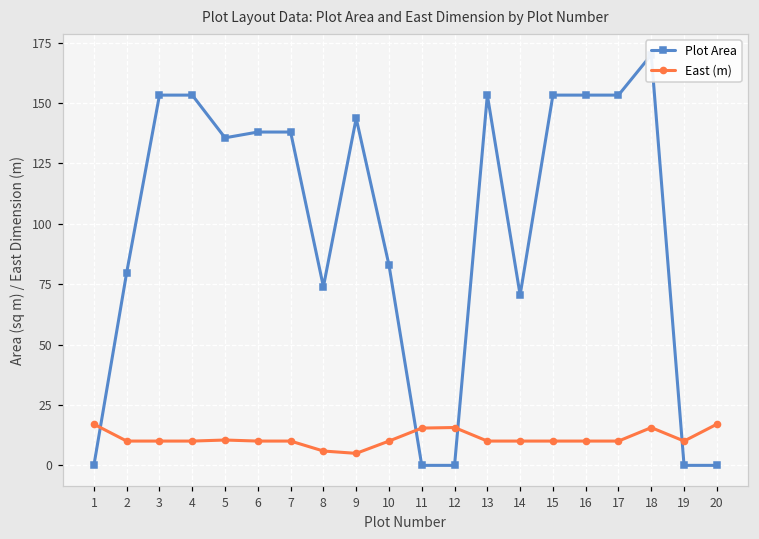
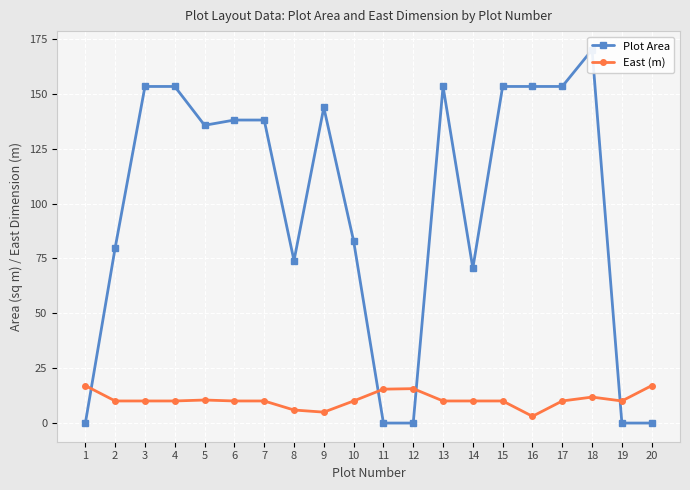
  {
    "Plot Area": {
      "1": 0,
      "2": 80,
      "3": 153,
      "4": 153,
      "5": 136,
      "6": 138,
      "7": 138,
      "8": 74,
      "9": 144,
      "10": 83,
      "11": 0,
      "12": 0,
      "13": 153,
      "14": 71,
      "15": 153,
      "16": 153,
      "17": 153,
      "19": 0,
      "20": 0
    },
    "East (m)": {
      "1": 17,
      "2": 10,
      "3": 10,
      "4": 10,
      "5": 10,
      "6": 10,
      "7": 10,
      "8": 6,
      "9": 5,
      "10": 10,
      "11": 15,
      "12": 16,
      "13": 10,
      "14": 10,
      "15": 10,
-     "16": 10,
+     "16": 3,
      "17": 10,
-     "18": 16,
+     "18": 12,
      "19": 10,
      "20": 17
    }
  }
